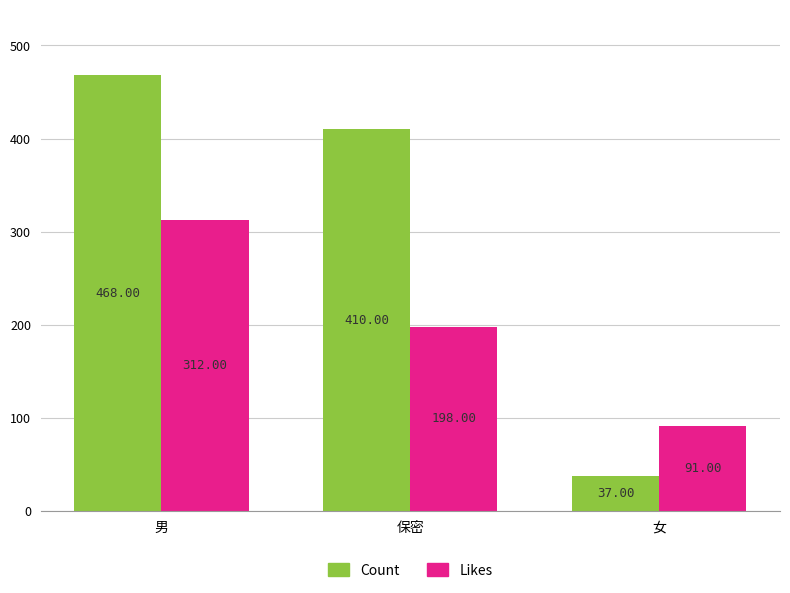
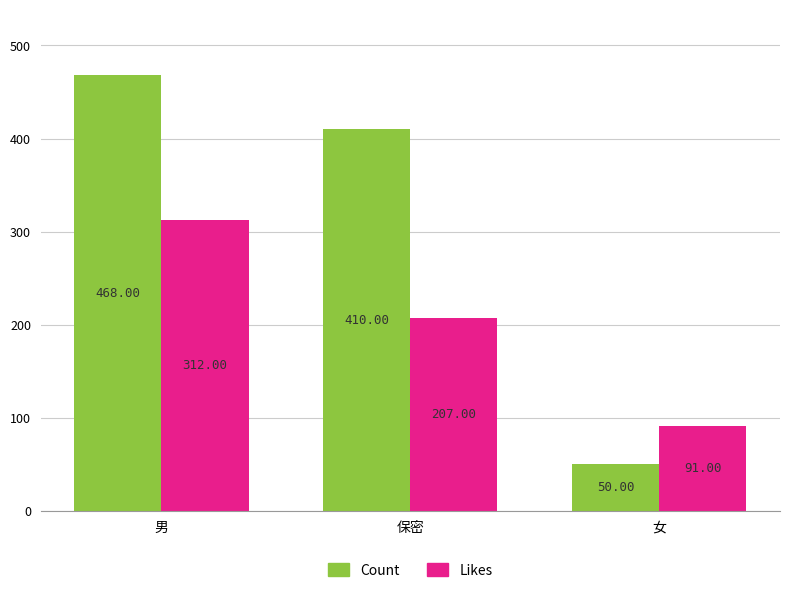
  {
    "Count": {
      "男": 468.00,
      "保密": 410.00,
-     "女": 37.00
+     "女": 50.00
    },
    "Likes": {
      "男": 312.00,
-     "保密": 198.00,
+     "保密": 207.00,
      "女": 91.00
    }
  }
